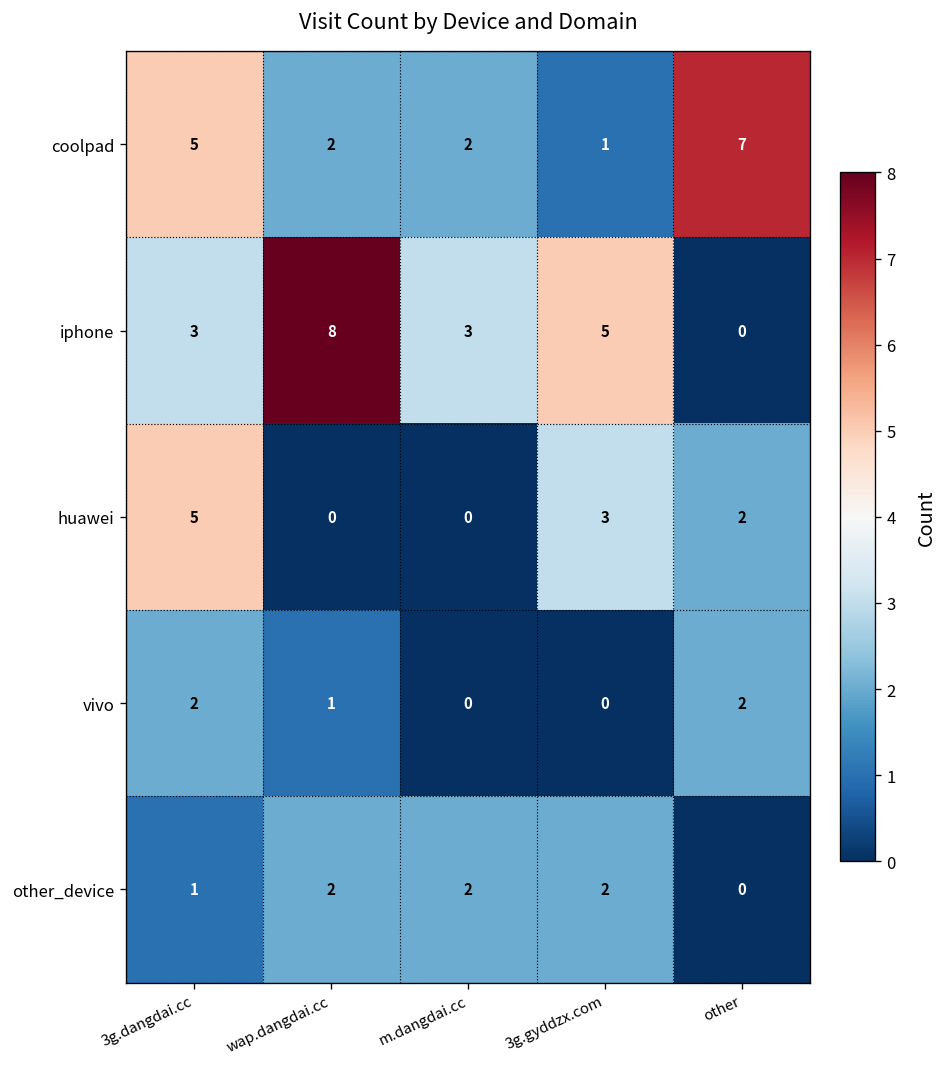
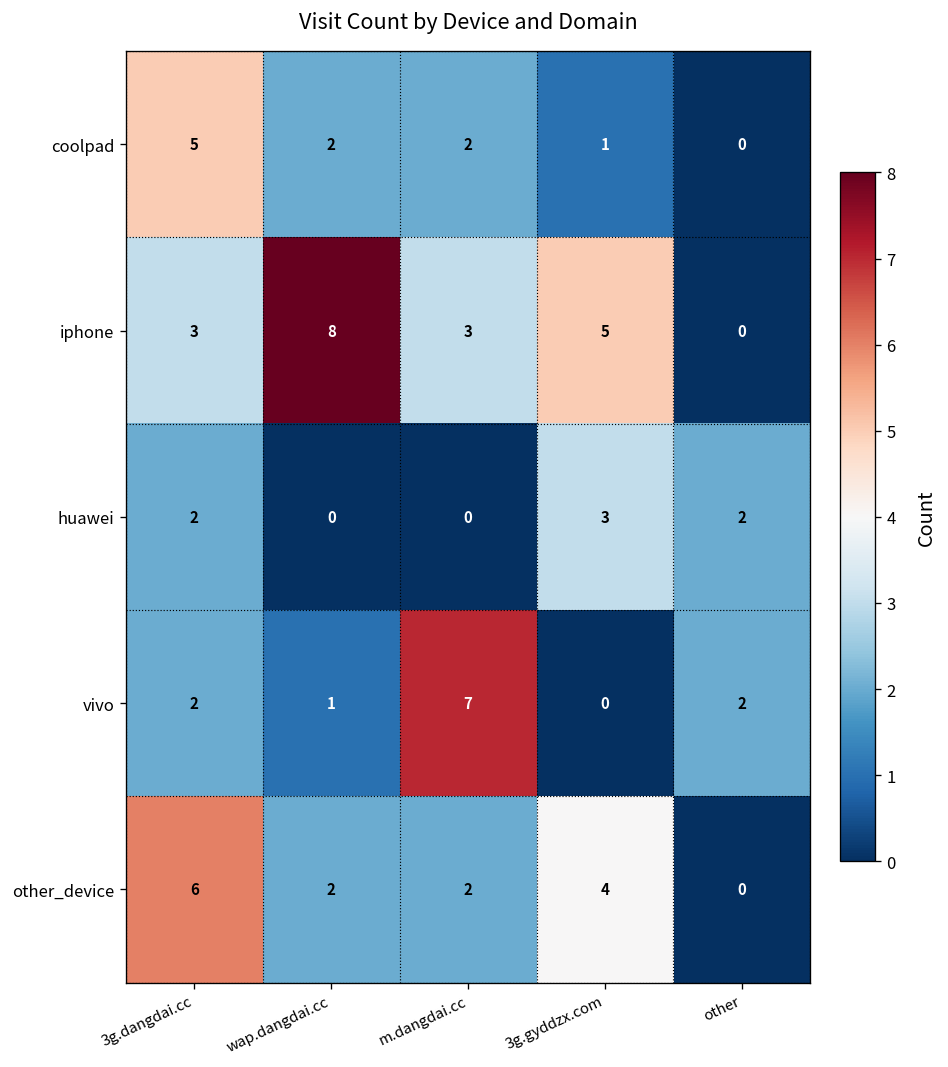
  {
    "coolpad": {
      "3g.dangdai.cc": 5,
      "wap.dangdai.cc": 2,
      "m.dangdai.cc": 2,
      "3g.gyddzx.com": 1,
-     "other": 7
+     "other": 0
    },
    "iphone": {
      "3g.dangdai.cc": 3,
      "wap.dangdai.cc": 8,
      "m.dangdai.cc": 3,
      "3g.gyddzx.com": 5,
      "other": 0
    },
    "huawei": {
-     "3g.dangdai.cc": 5,
+     "3g.dangdai.cc": 2,
      "wap.dangdai.cc": 0,
      "m.dangdai.cc": 0,
      "3g.gyddzx.com": 3,
      "other": 2
    },
    "vivo": {
      "3g.dangdai.cc": 2,
      "wap.dangdai.cc": 1,
-     "m.dangdai.cc": 0,
+     "m.dangdai.cc": 7,
      "3g.gyddzx.com": 0,
      "other": 2
    },
    "other_device": {
-     "3g.dangdai.cc": 1,
+     "3g.dangdai.cc": 6,
      "wap.dangdai.cc": 2,
      "m.dangdai.cc": 2,
-     "3g.gyddzx.com": 2,
+     "3g.gyddzx.com": 4,
      "other": 0
    }
  }
